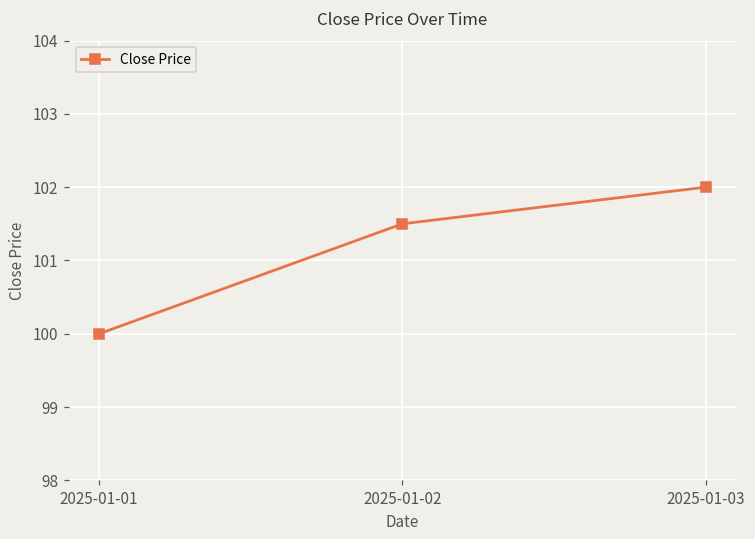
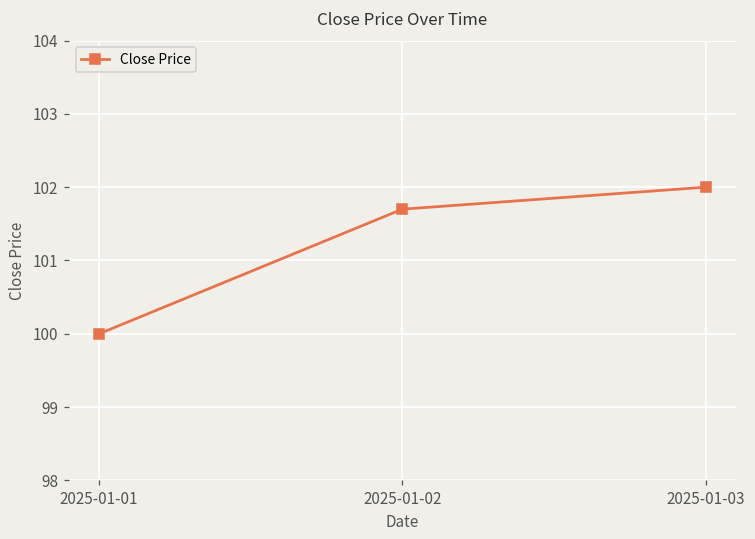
  {
    "2025-01-01": 100.0,
-   "2025-01-02": 101.5,
+   "2025-01-02": 101.7,
    "2025-01-03": 102.0
  }
